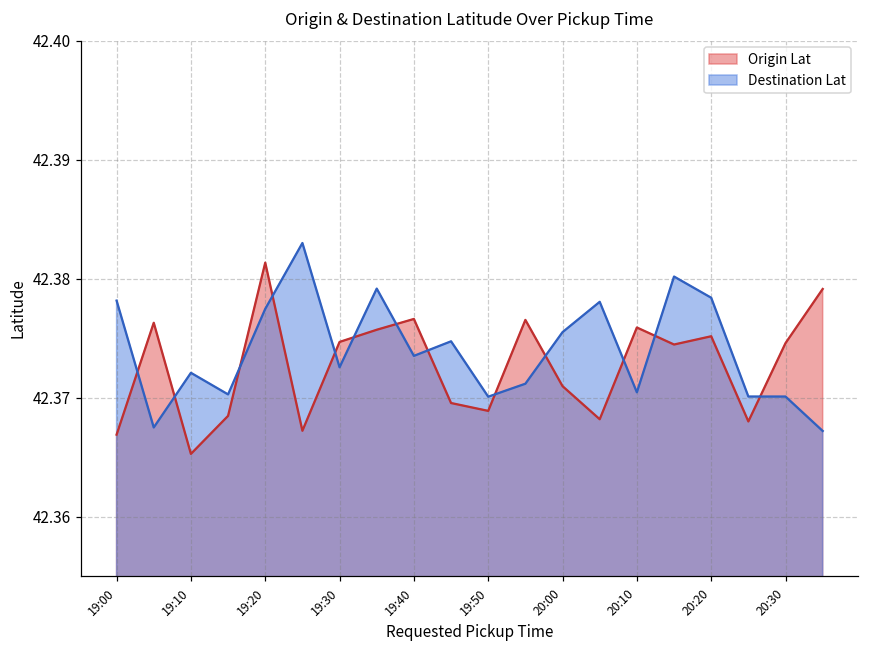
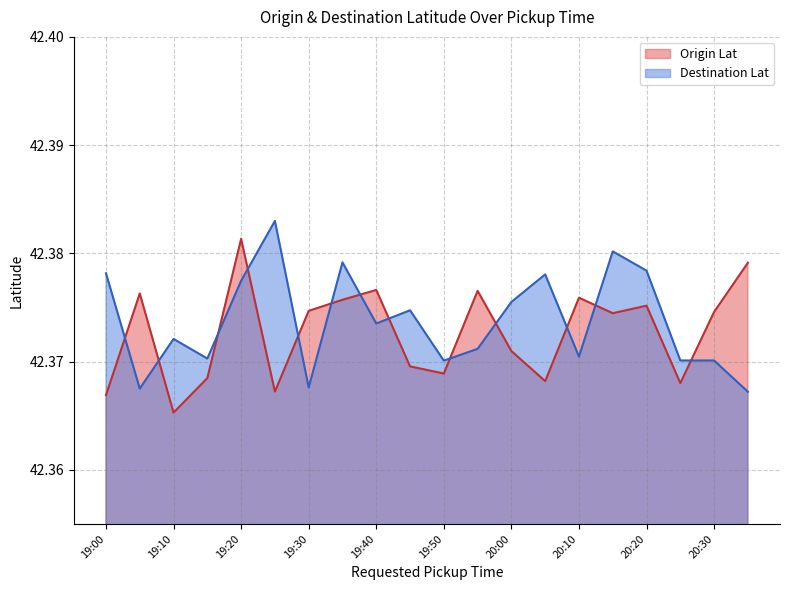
  {
    "Origin Lat": {
      "19:00": 42.3669,
      "19:10": 42.3653,
      "19:20": 42.3813,
      "19:30": 42.3747,
      "19:40": 42.3766,
      "19:50": 42.3689,
      "20:00": 42.3710,
      "20:10": 42.3759,
      "20:20": 42.3752,
      "20:30": 42.3746
    },
    "Destination Lat": {
      "19:00": 42.3782,
      "19:10": 42.3721,
      "19:20": 42.3775,
-     "19:30": 42.3726,
+     "19:30": 42.3676,
      "19:40": 42.3735,
      "19:50": 42.3701,
      "20:00": 42.3755,
      "20:10": 42.3705,
      "20:20": 42.3784,
      "20:30": 42.3701
    }
  }
